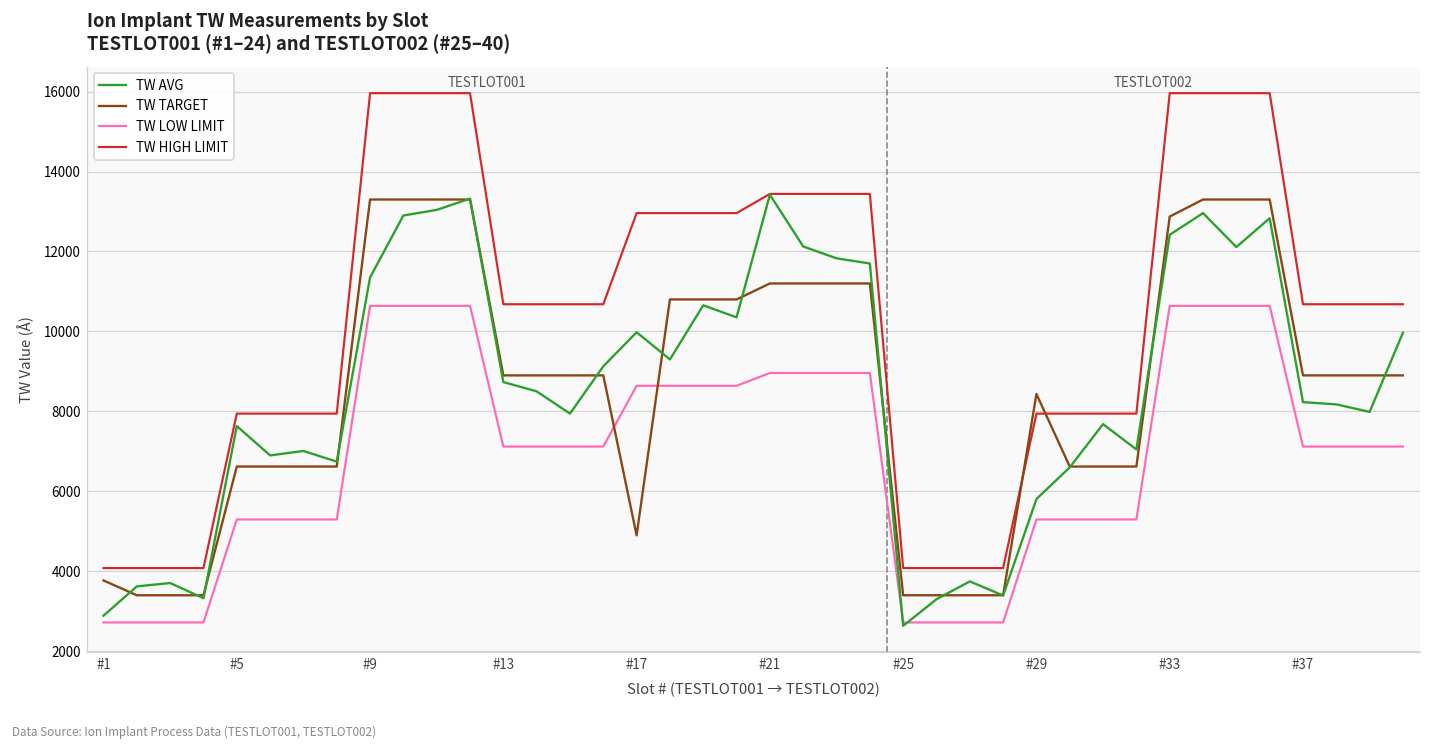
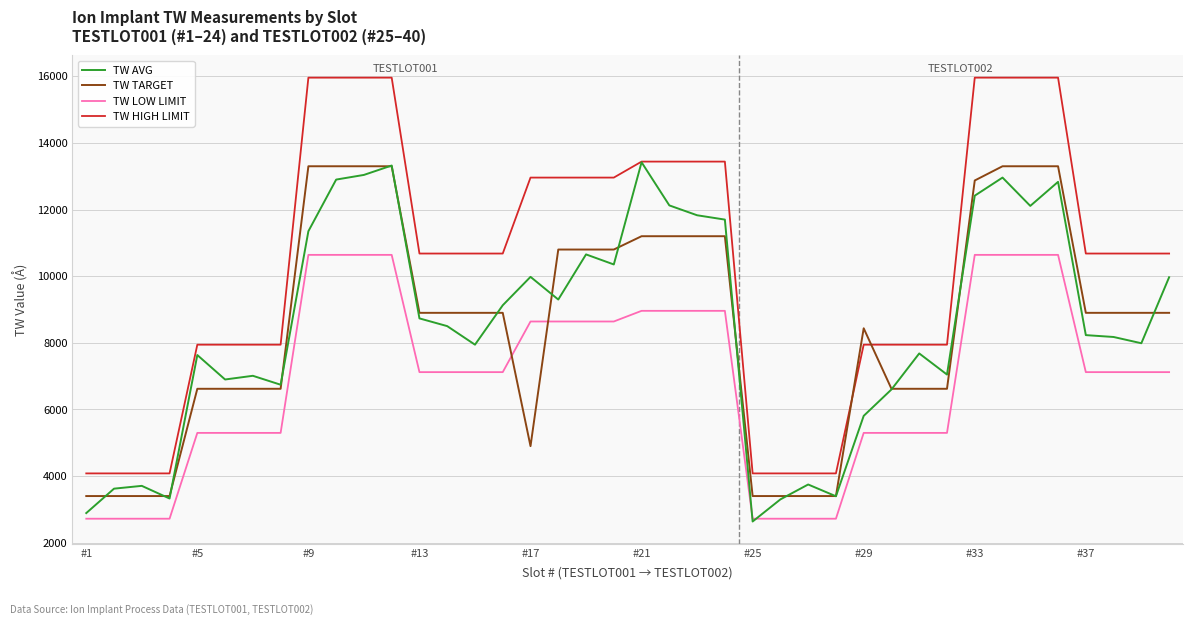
  {
    "TW AVG": {
      "#1": 2900,
      "#5": 7600,
      "#9": 11400,
      "#13": 8700,
      "#17": 10000,
      "#25": 2600,
      "#29": 5800,
      "#33": 12400,
      "#37": 8200
    },
    "TW TARGET": {
-     "#1": 3800,
+     "#1": 3400,
      "#5": 6600,
      "#9": 13300,
      "#13": 8900,
      "#17": 4900,
      "#21": 11200,
      "#25": 3400,
      "#29": 8400,
      "#33": 12900,
      "#37": 8900
    },
    "TW LOW LIMIT": {
      "#1": 2700,
      "#5": 5300,
      "#9": 10600,
      "#13": 7100,
      "#17": 8600,
      "#21": 9000,
      "#25": 2700,
      "#29": 5300,
      "#33": 10600,
      "#37": 7100
    },
    "TW HIGH LIMIT": {
      "#1": 4100,
      "#5": 7900,
      "#9": 16000,
      "#13": 10700,
      "#17": 13000,
      "#25": 4100,
      "#29": 7900,
      "#33": 16000,
      "#37": 10700
    }
  }
